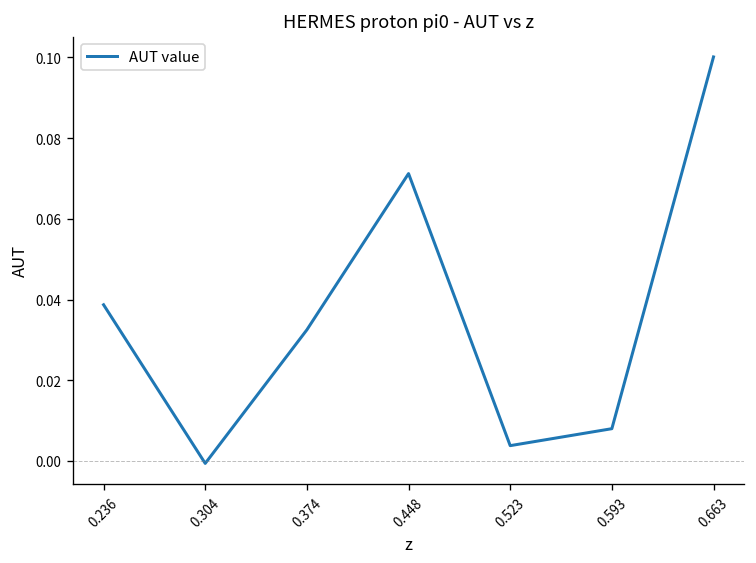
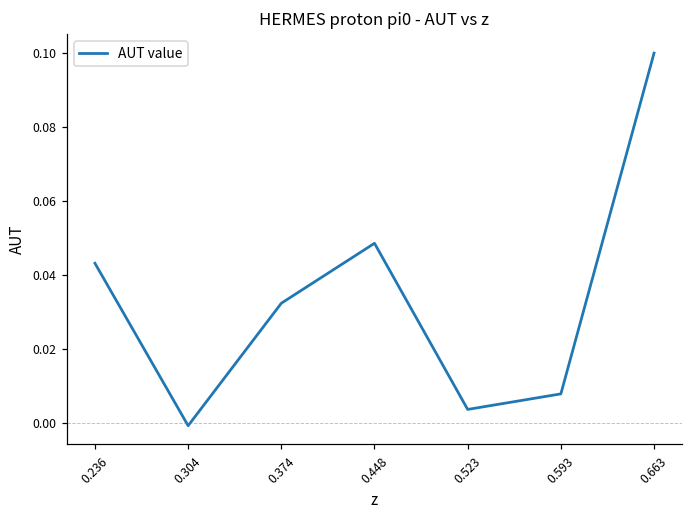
  {
-   "0.236": 0.039,
+   "0.236": 0.043,
    "0.304": -0.001,
    "0.374": 0.033,
-   "0.448": 0.071,
+   "0.448": 0.049,
    "0.523": 0.004,
    "0.593": 0.008,
    "0.663": 0.100
  }
